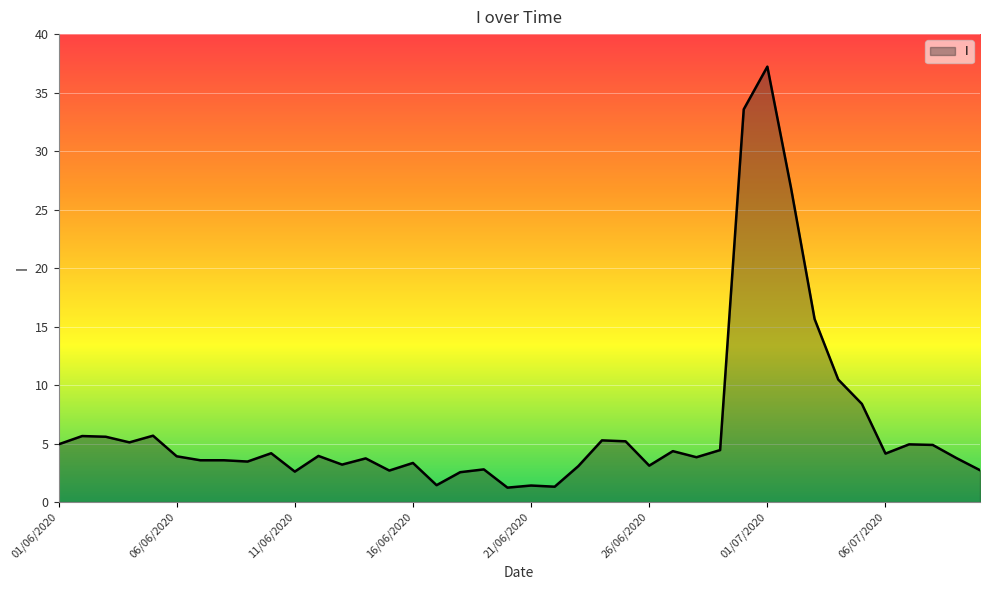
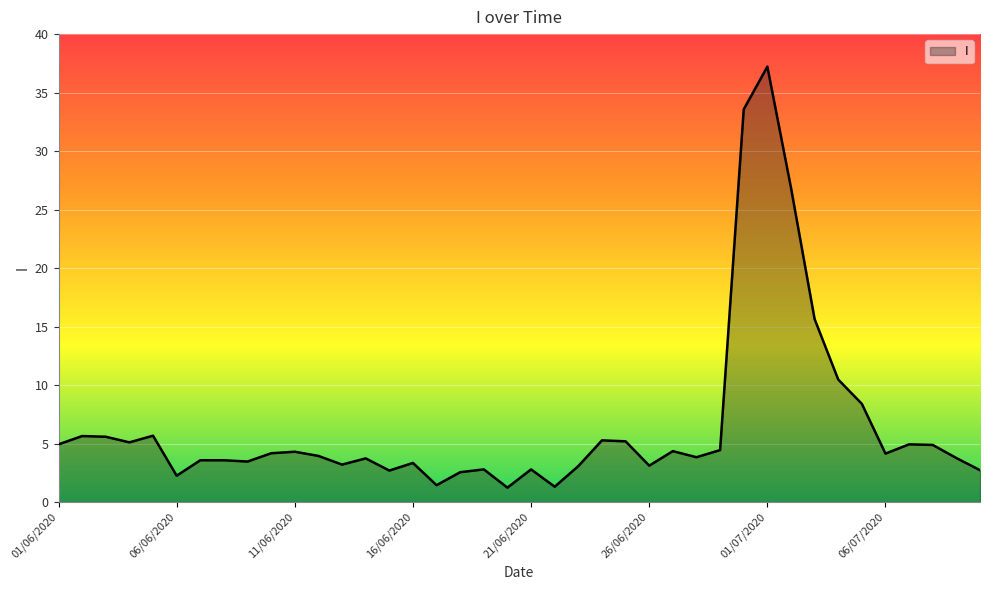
  {
    "01/06/2020": 4.9,
-   "06/06/2020": 3.9,
-   "11/06/2020": 2.6,
+   "06/06/2020": 2.3,
+   "11/06/2020": 4.3,
    "16/06/2020": 3.3,
-   "21/06/2020": 1.4,
+   "21/06/2020": 2.8,
    "26/06/2020": 3.1,
    "01/07/2020": 37.2,
    "06/07/2020": 4.1
  }
